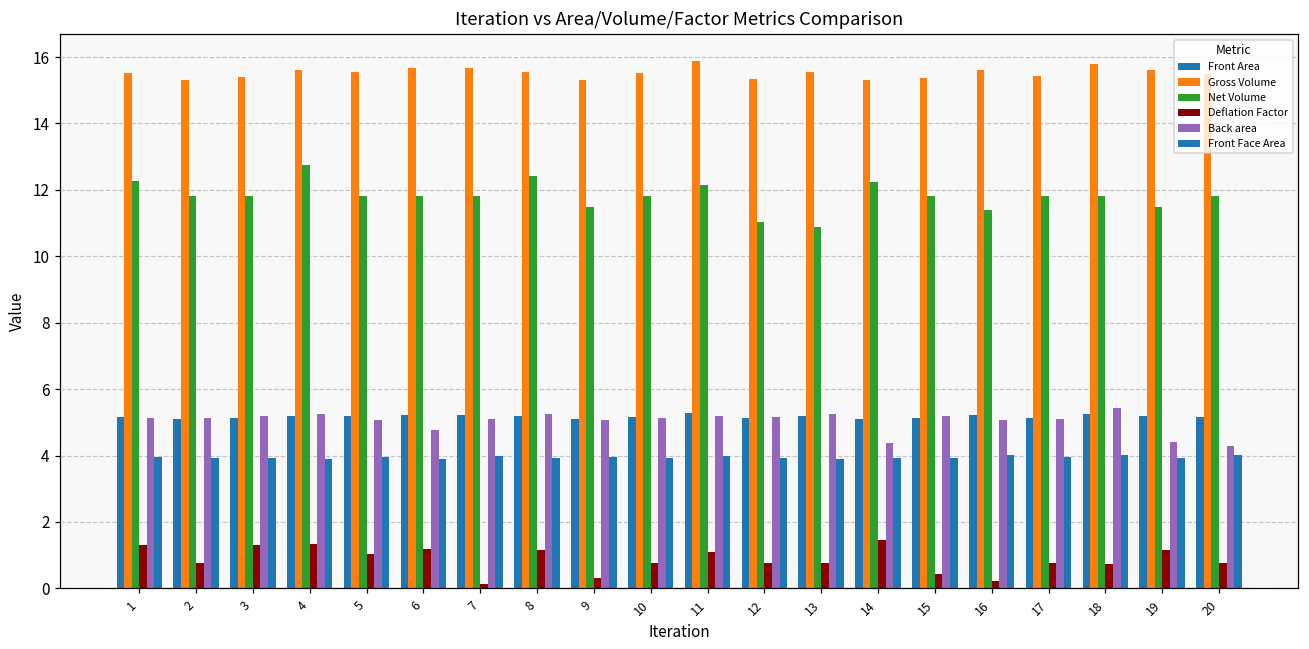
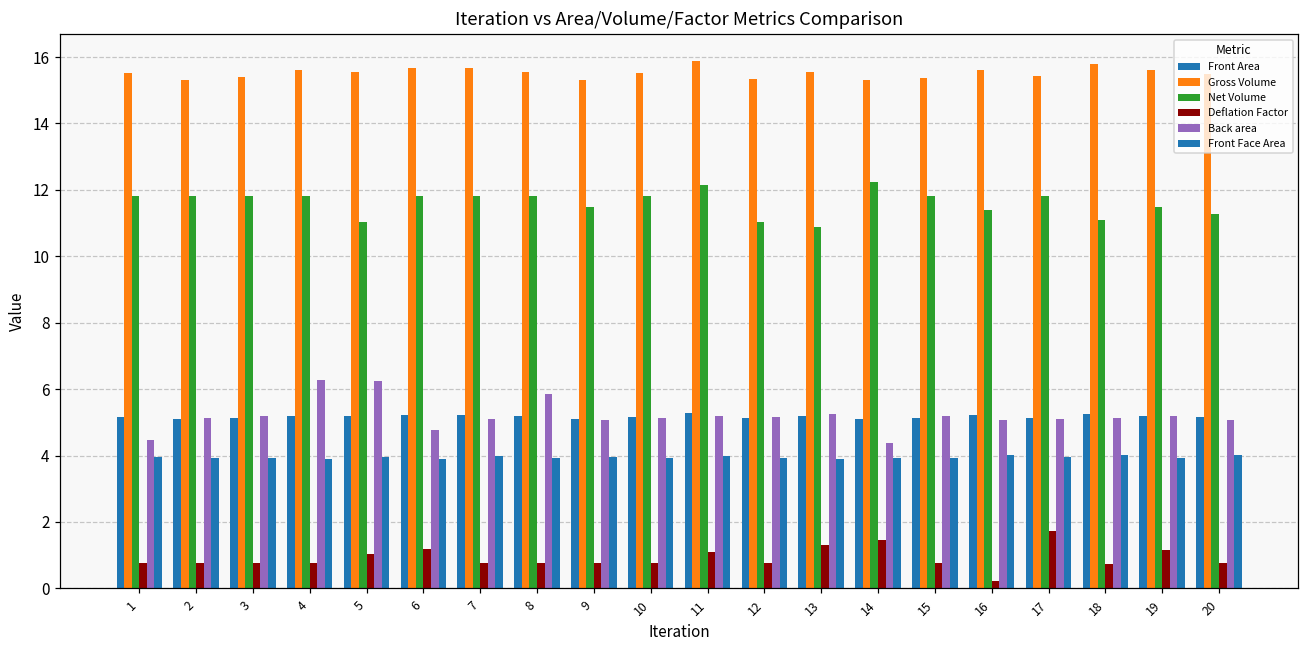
  {
    "Gross Volume": {
      "1": 15.5,
      "2": 15.3,
      "3": 15.4,
      "4": 15.6,
      "5": 15.5,
      "6": 15.7,
      "7": 15.7,
      "8": 15.5,
      "9": 15.3,
      "10": 15.5,
      "11": 15.9,
      "12": 15.4,
      "13": 15.5,
      "14": 15.3,
      "15": 15.4,
      "16": 15.6,
      "17": 15.4,
      "18": 15.8,
      "19": 15.6
    },
    "Net Volume": {
-     "1": 12.3,
+     "1": 11.8,
      "2": 11.8,
      "3": 11.8,
-     "4": 12.7,
-     "5": 11.8,
+     "4": 11.8,
+     "5": 11.0,
      "6": 11.8,
      "7": 11.8,
-     "8": 12.4,
+     "8": 11.8,
      "9": 11.5,
      "10": 11.8,
      "11": 12.1,
      "12": 11.0,
      "13": 10.9,
      "14": 12.2,
      "15": 11.8,
      "16": 11.4,
      "17": 11.8,
-     "18": 11.8,
+     "18": 11.1,
      "19": 11.5,
-     "20": 11.8
+     "20": 11.3
    },
    "Deflation Factor": {
-     "1": 1.3,
+     "1": 0.8,
      "2": 0.8,
-     "3": 1.3,
-     "4": 1.3,
+     "3": 0.8,
+     "4": 0.8,
      "5": 1.0,
      "6": 1.2,
-     "7": 0.1,
-     "8": 1.2,
-     "9": 0.3,
+     "7": 0.8,
+     "8": 0.8,
+     "9": 0.8,
      "10": 0.8,
      "11": 1.1,
      "12": 0.8,
-     "13": 0.8,
+     "13": 1.3,
      "14": 1.4,
-     "15": 0.4,
+     "15": 0.8,
      "16": 0.2,
-     "17": 0.8,
+     "17": 1.7,
      "18": 0.7,
      "19": 1.2,
      "20": 0.8
    },
    "Back area": {
-     "1": 5.1,
+     "1": 4.5,
      "2": 5.1,
      "3": 5.2,
-     "4": 5.2,
-     "5": 5.1,
+     "4": 6.3,
+     "5": 6.3,
      "6": 4.8,
      "7": 5.1,
-     "8": 5.3,
+     "8": 5.9,
      "9": 5.1,
      "10": 5.1,
      "11": 5.2,
      "12": 5.2,
      "13": 5.2,
      "14": 4.4,
      "15": 5.2,
      "16": 5.1,
      "17": 5.1,
-     "18": 5.4,
-     "19": 4.4,
-     "20": 4.3
+     "18": 5.1,
+     "19": 5.2,
+     "20": 5.1
    }
  }
